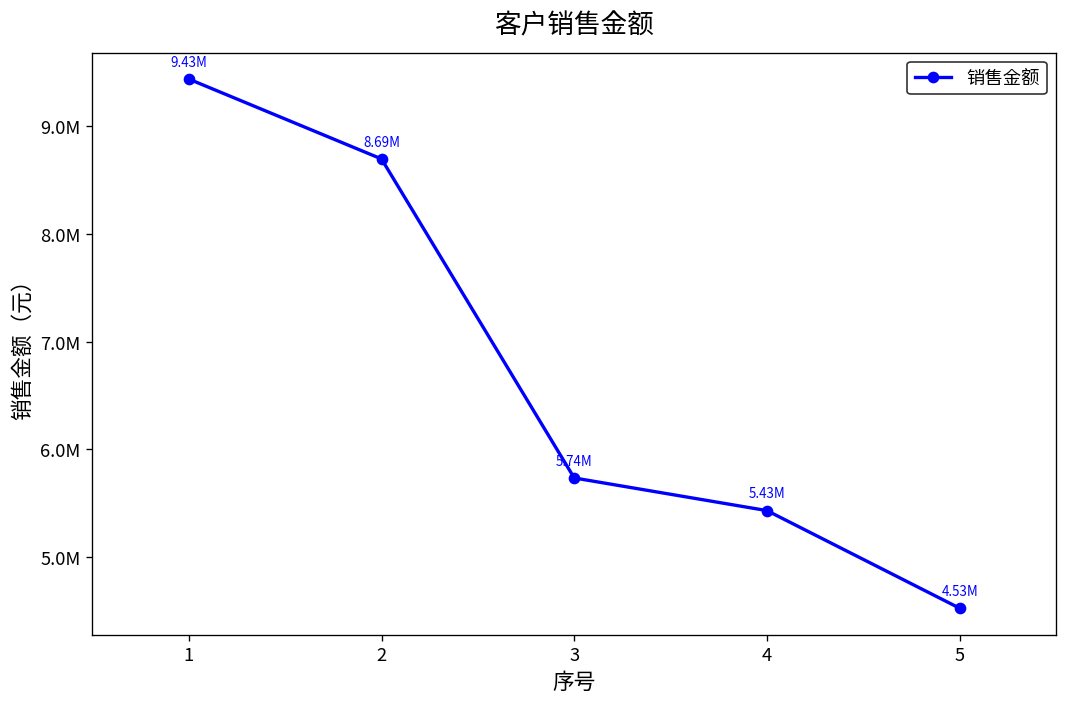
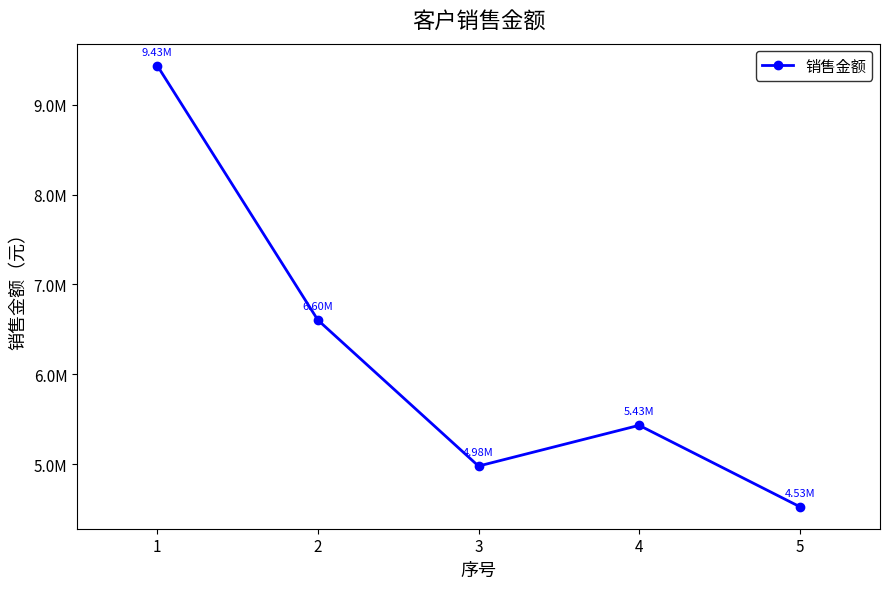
  {
    "1": "9.43M",
-   "2": "8.69M",
-   "3": "5.74M",
+   "2": "6.60M",
+   "3": "4.98M",
    "4": "5.43M",
    "5": "4.53M"
  }
